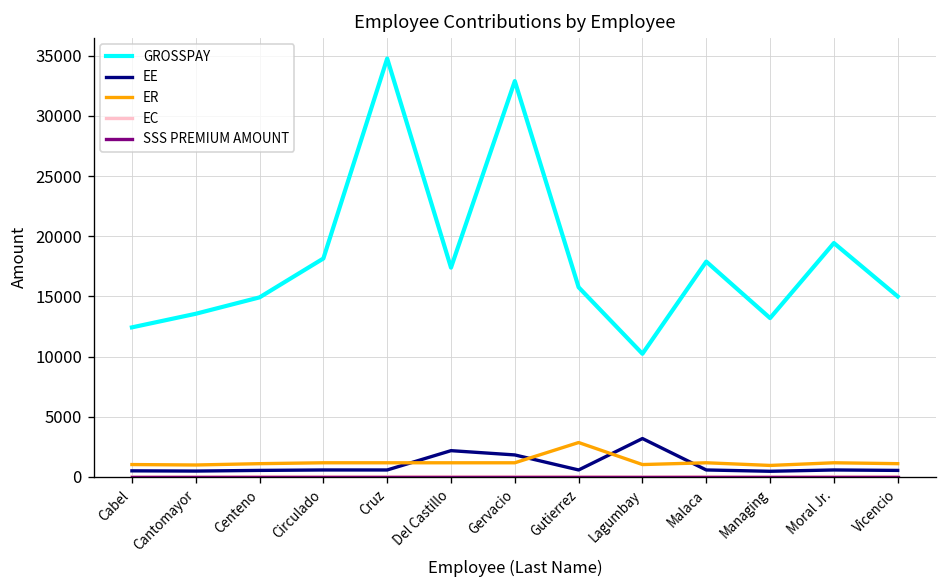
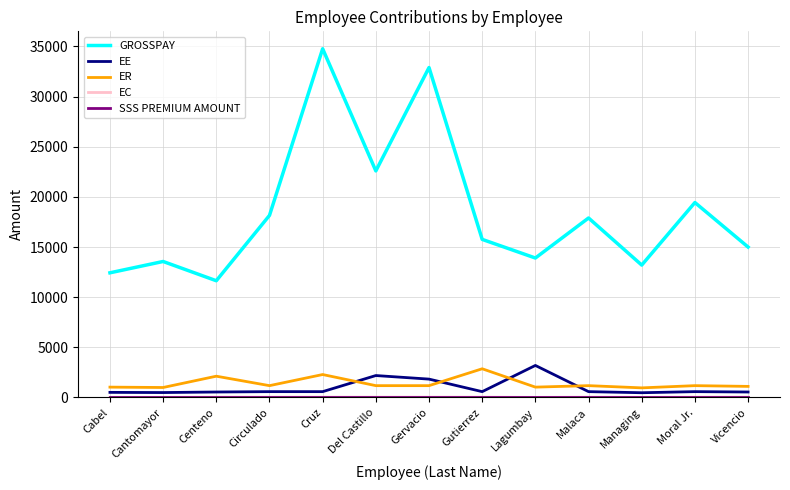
  {
    "GROSSPAY": {
      "Cabel": 12400,
      "Cantomayor": 13600,
-     "Centeno": 14900,
+     "Centeno": 11600,
      "Circulado": 18200,
      "Cruz": 34800,
-     "Del Castillo": 17400,
+     "Del Castillo": 22600,
      "Gervacio": 32900,
      "Gutierrez": 15800,
-     "Lagumbay": 10200,
+     "Lagumbay": 13900,
      "Malaca": 17900,
      "Managing": 13200,
      "Moral Jr.": 19400,
      "Vicencio": 15000
    },
    "EE": {
      "Cabel": 500,
      "Cantomayor": 500,
      "Centeno": 500,
      "Circulado": 600,
      "Cruz": 600,
      "Del Castillo": 2200,
      "Gervacio": 1800,
      "Gutierrez": 600,
      "Lagumbay": 3200,
      "Malaca": 600,
      "Managing": 500,
      "Moral Jr.": 600,
      "Vicencio": 500
    },
    "ER": {
      "Cabel": 1000,
      "Cantomayor": 1000,
-     "Centeno": 1100,
+     "Centeno": 2100,
      "Circulado": 1200,
-     "Cruz": 1200,
+     "Cruz": 2300,
      "Del Castillo": 1200,
      "Gervacio": 1200,
      "Gutierrez": 2900,
      "Lagumbay": 1000,
      "Malaca": 1200,
      "Managing": 1000,
      "Moral Jr.": 1200,
      "Vicencio": 1100
    }
  }
